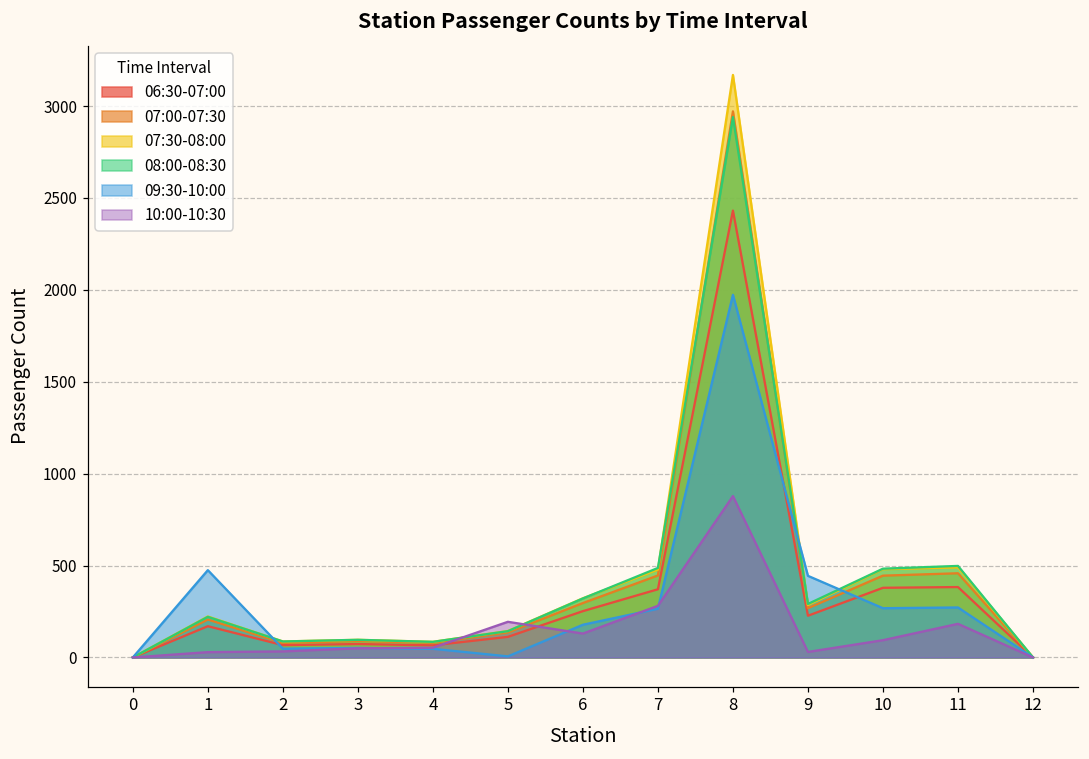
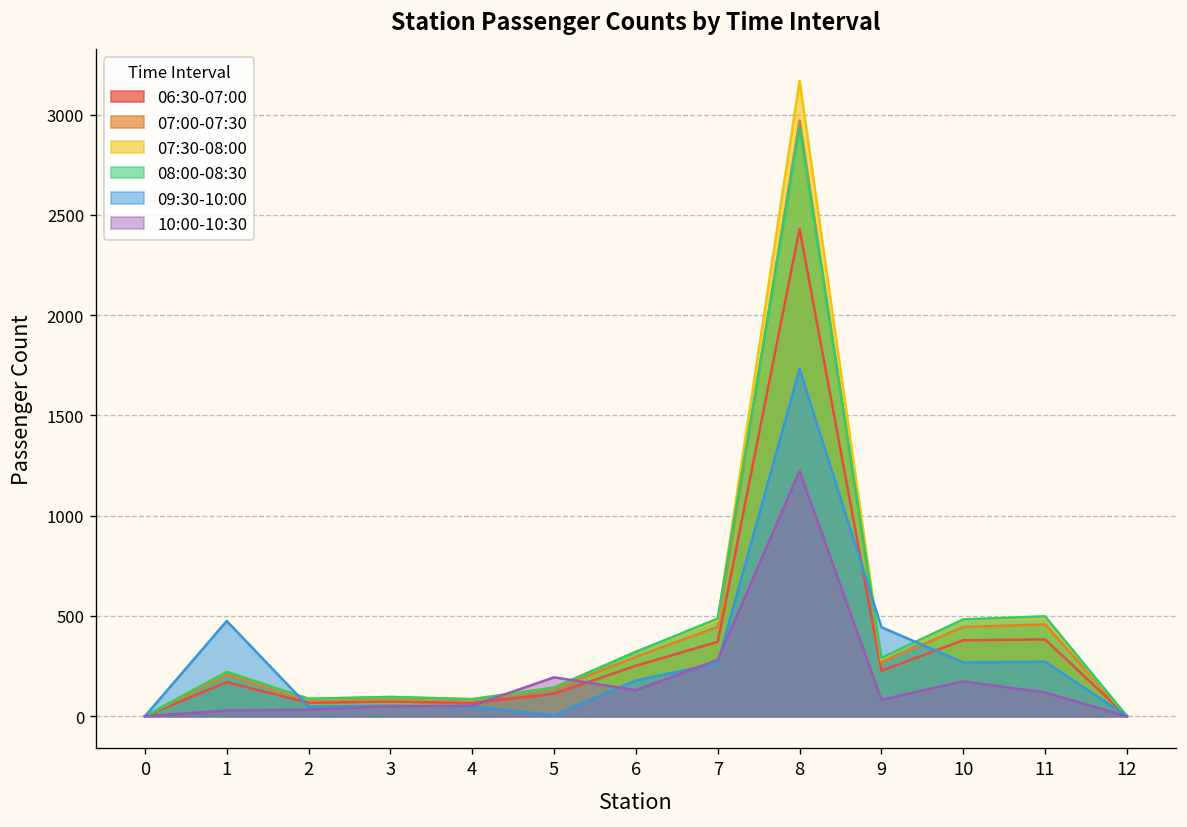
  {
    "07:30-08:00": {
      "8": 3170
    },
    "08:00-08:30": {
      "8": 2940
    },
    "09:30-10:00": {
      "1": 480,
      "5": 10,
      "6": 180,
      "7": 270,
-     "8": 1970,
+     "8": 1730,
      "9": 440,
      "10": 270,
      "11": 270
    },
    "10:00-10:30": {
      "1": 30,
      "5": 190,
      "6": 130,
      "7": 280,
-     "8": 880,
-     "9": 30,
-     "10": 90,
-     "11": 180
+     "8": 1220,
+     "9": 80,
+     "10": 170,
+     "11": 120
    }
  }
